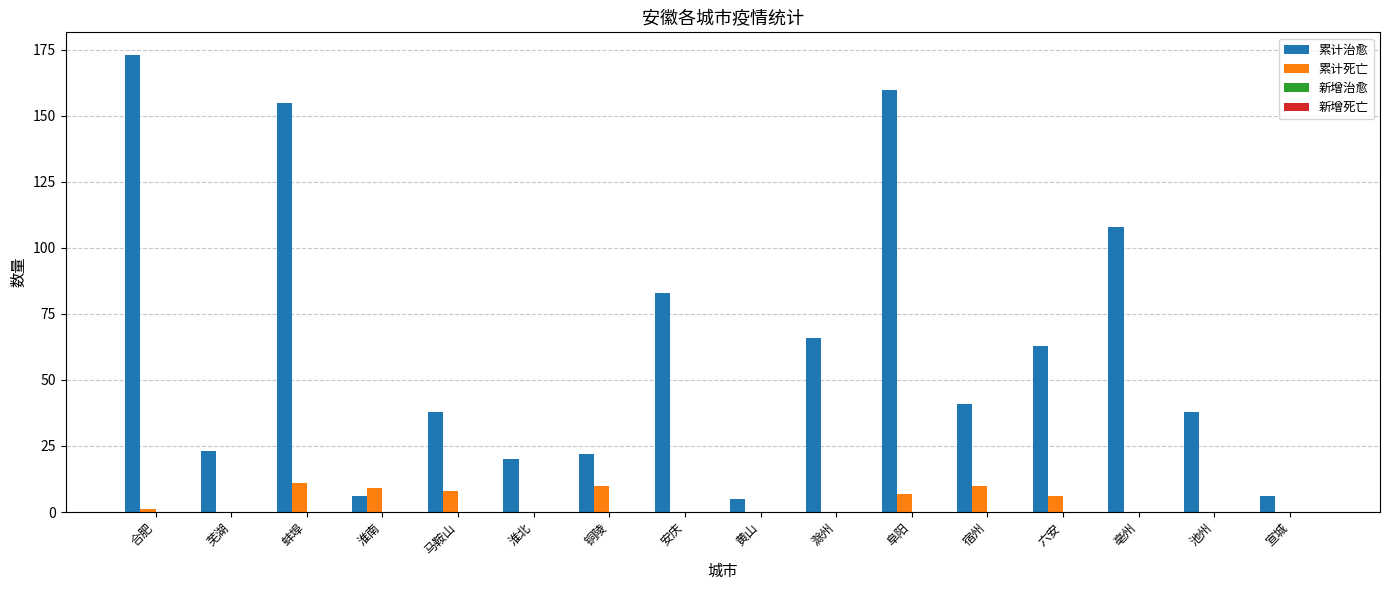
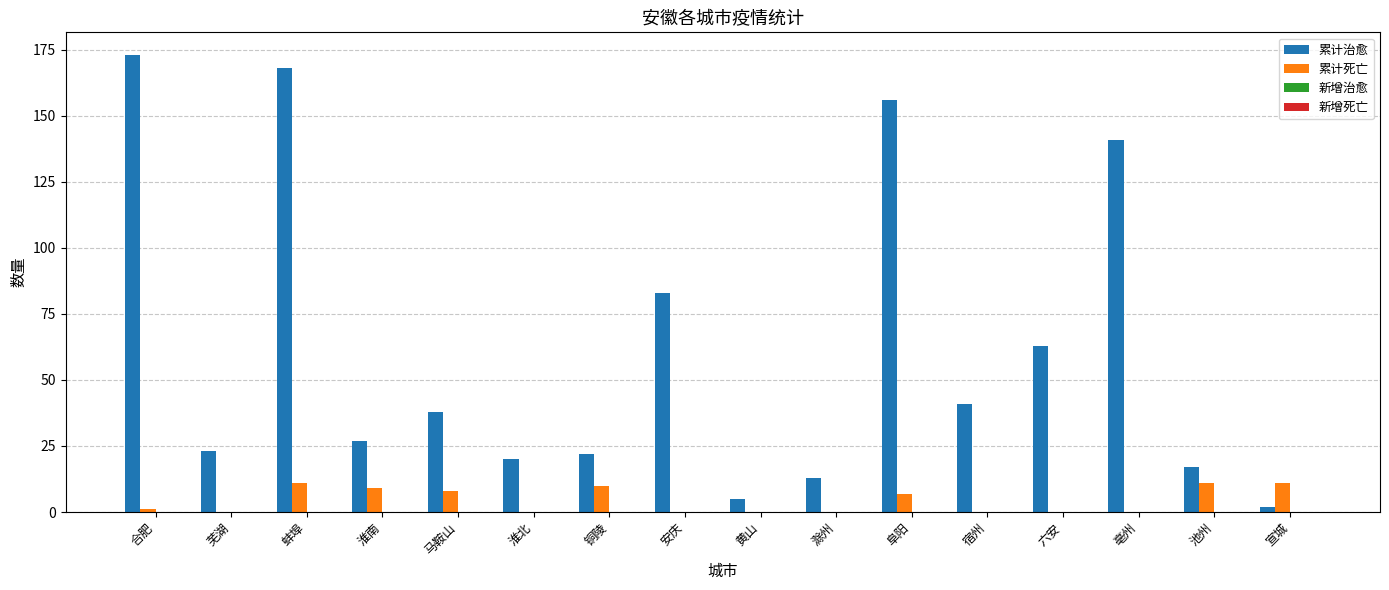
  {
    "累计治愈": {
      "合肥": 173,
      "芜湖": 23,
-     "蚌埠": 155,
-     "淮南": 6,
+     "蚌埠": 168,
+     "淮南": 27,
      "马鞍山": 38,
      "淮北": 20,
      "铜陵": 22,
      "安庆": 83,
      "黄山": 5,
-     "滁州": 66,
-     "阜阳": 160,
+     "滁州": 13,
+     "阜阳": 156,
      "宿州": 41,
      "六安": 63,
-     "亳州": 108,
-     "池州": 38,
-     "宣城": 6
+     "亳州": 141,
+     "池州": 17,
+     "宣城": 2
    },
    "累计死亡": {
      "合肥": 1,
      "芜湖": 0,
      "蚌埠": 11,
      "淮南": 9,
      "马鞍山": 8,
      "淮北": 0,
      "铜陵": 10,
      "安庆": 0,
      "黄山": 0,
      "滁州": 0,
      "阜阳": 7,
-     "宿州": 10,
-     "六安": 6,
+     "宿州": 0,
+     "六安": 0,
      "亳州": 0,
-     "池州": 0,
-     "宣城": 0
+     "池州": 11,
+     "宣城": 11
    },
    "新增治愈": {
      "合肥": 0,
      "芜湖": 0,
      "蚌埠": 0,
      "淮南": 0,
      "马鞍山": 0,
      "淮北": 0,
      "铜陵": 0,
      "安庆": 0,
      "黄山": 0,
      "滁州": 0,
      "阜阳": 0,
      "宿州": 0,
      "六安": 0,
      "亳州": 0,
      "池州": 0,
      "宣城": 0
    },
    "新增死亡": {
      "合肥": 0,
      "芜湖": 0,
      "蚌埠": 0,
      "淮南": 0,
      "马鞍山": 0,
      "淮北": 0,
      "铜陵": 0,
      "安庆": 0,
      "黄山": 0,
      "滁州": 0,
      "阜阳": 0,
      "宿州": 0,
      "六安": 0,
      "亳州": 0,
      "池州": 0,
      "宣城": 0
    }
  }
